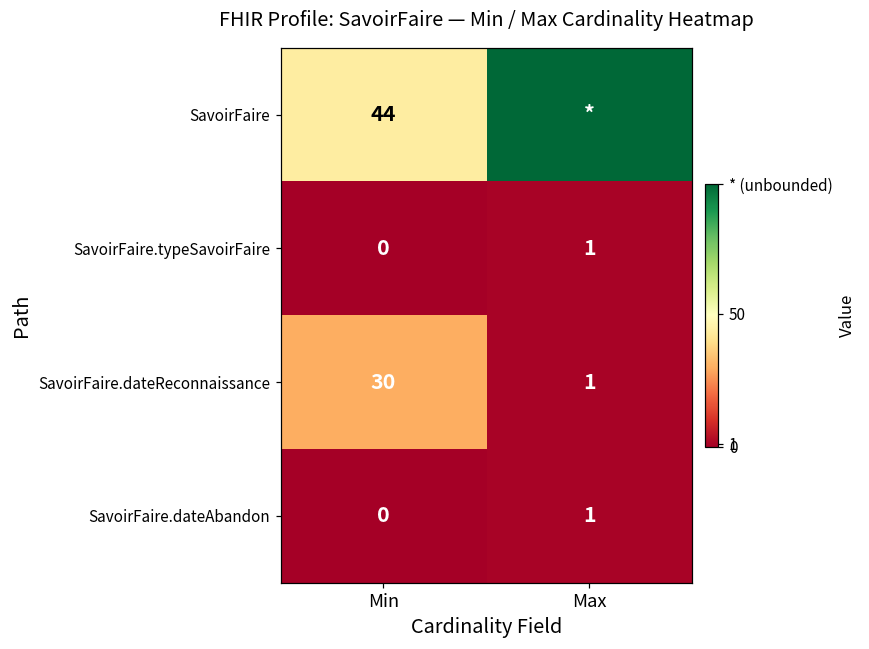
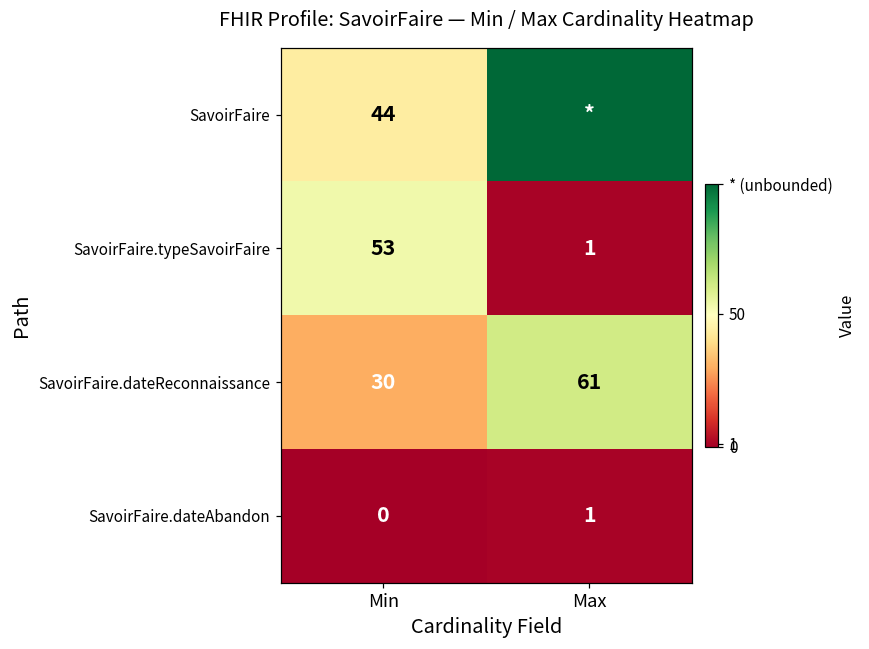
  {
    "SavoirFaire": {
      "Min": 44
    },
    "SavoirFaire.typeSavoirFaire": {
-     "Min": 0,
+     "Min": 53,
      "Max": 1
    },
    "SavoirFaire.dateReconnaissance": {
      "Min": 30,
-     "Max": 1
+     "Max": 61
    },
    "SavoirFaire.dateAbandon": {
      "Min": 0,
      "Max": 1
    }
  }
